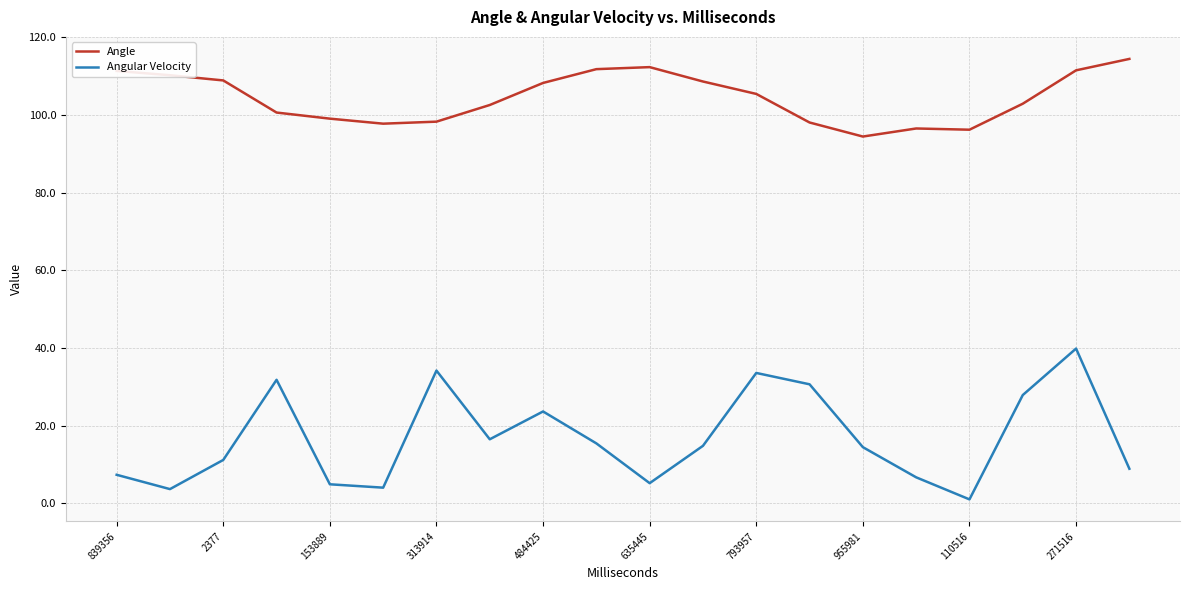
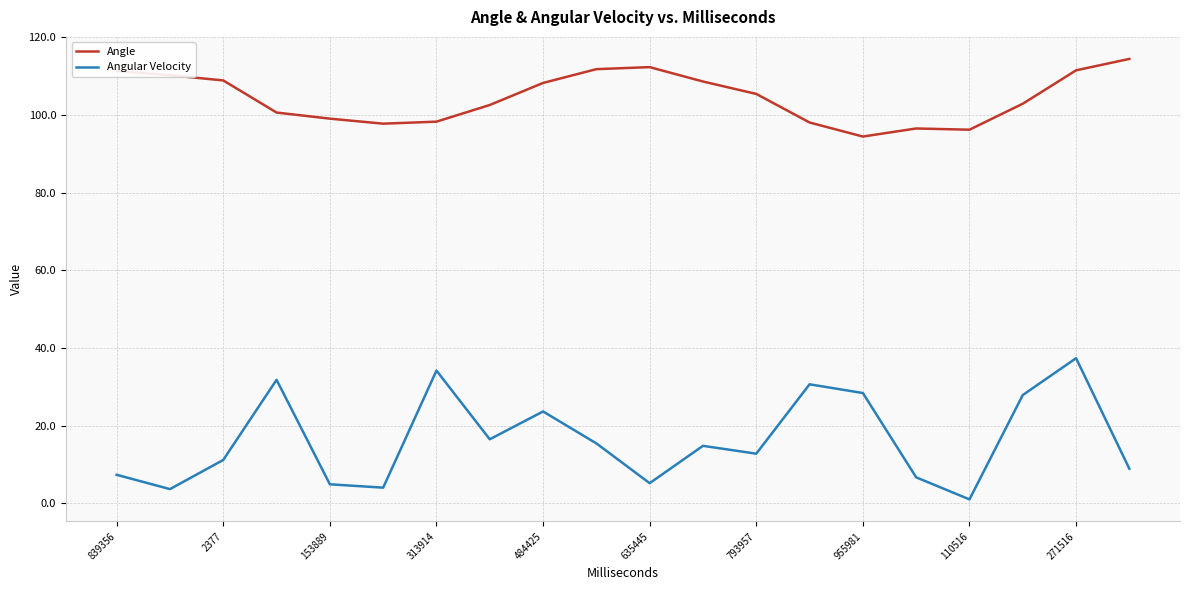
  {
    "Angle": {
      "2377": 109,
      "153889": 99,
      "313914": 98,
      "484425": 108,
      "635445": 112,
      "793957": 105,
      "955981": 94,
      "110516": 96,
      "271516": 112
    },
    "Angular Velocity": {
      "839356": 7,
      "2377": 11,
      "153889": 5,
      "313914": 34,
      "484425": 24,
      "635445": 5,
-     "793957": 34,
-     "955981": 14,
+     "793957": 13,
+     "955981": 28,
      "110516": 1,
-     "271516": 40
+     "271516": 37
    }
  }
